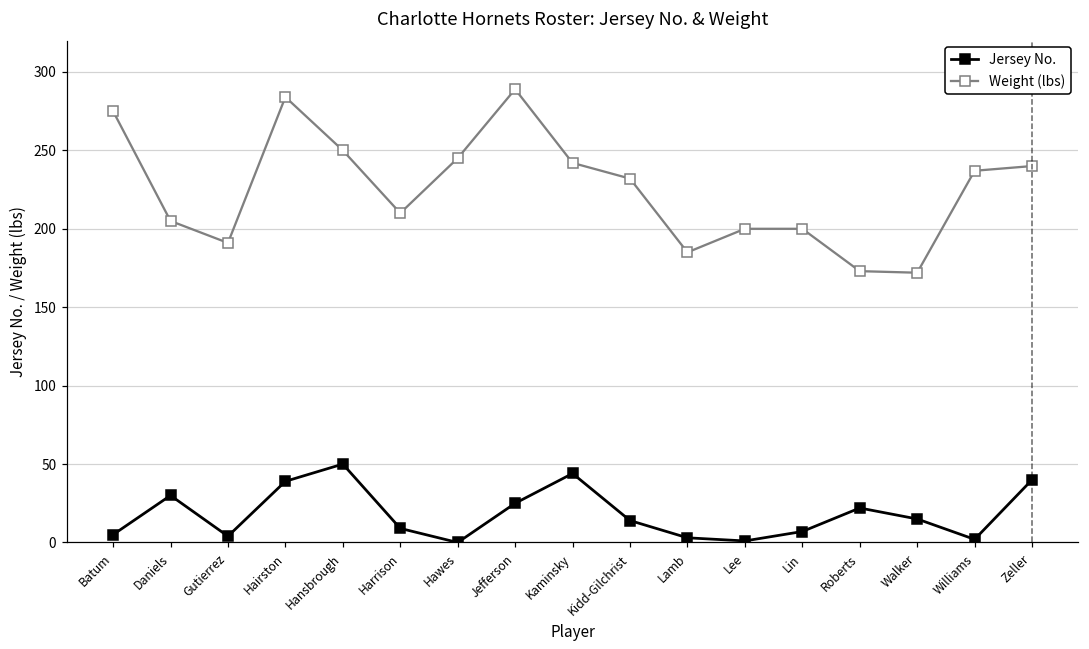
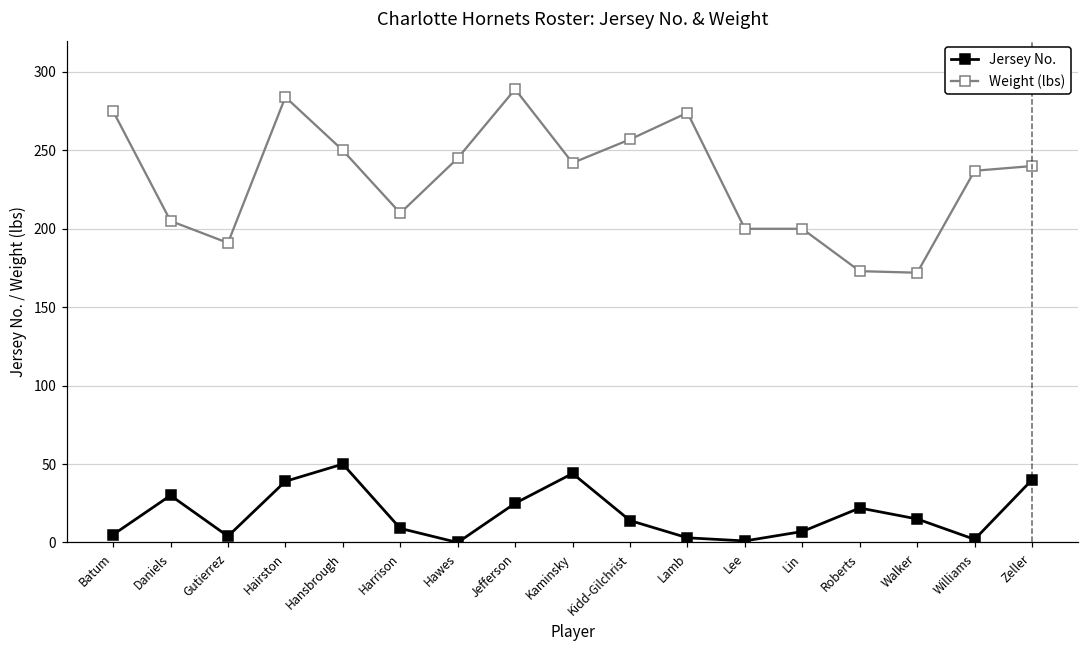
  {
    "Jersey No.": {
      "Batum": 5,
      "Daniels": 30,
      "Gutierrez": 4,
      "Hairston": 39,
      "Hansbrough": 50,
      "Harrison": 9,
      "Hawes": 0,
      "Jefferson": 25,
      "Kaminsky": 44,
      "Kidd-Gilchrist": 14,
      "Lamb": 3,
      "Lee": 1,
      "Lin": 7,
      "Roberts": 22,
      "Walker": 15,
      "Williams": 2,
      "Zeller": 40
    },
    "Weight (lbs)": {
      "Batum": 275,
      "Daniels": 205,
      "Gutierrez": 191,
      "Hairston": 284,
      "Hansbrough": 250,
      "Harrison": 210,
      "Hawes": 245,
      "Jefferson": 289,
      "Kaminsky": 242,
-     "Kidd-Gilchrist": 232,
-     "Lamb": 185,
+     "Kidd-Gilchrist": 257,
+     "Lamb": 274,
      "Lee": 200,
      "Lin": 200,
      "Roberts": 173,
      "Walker": 172,
      "Williams": 237,
      "Zeller": 240
    }
  }
